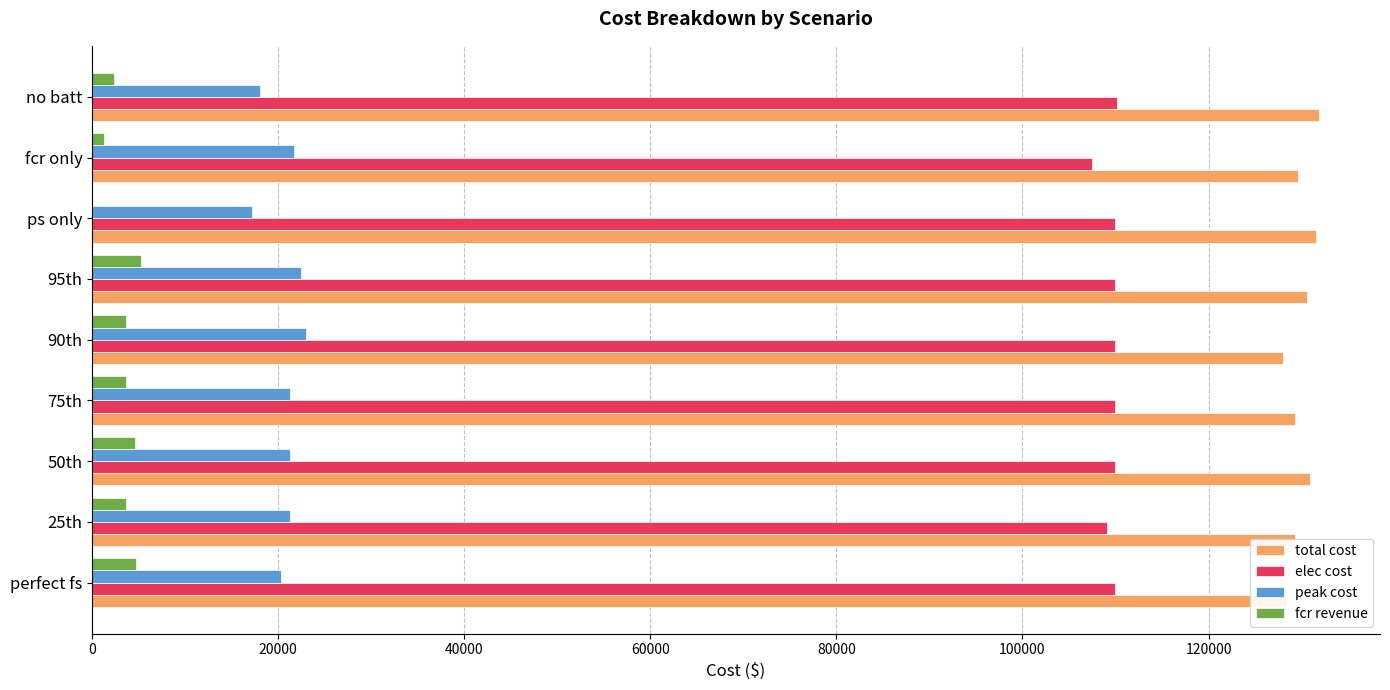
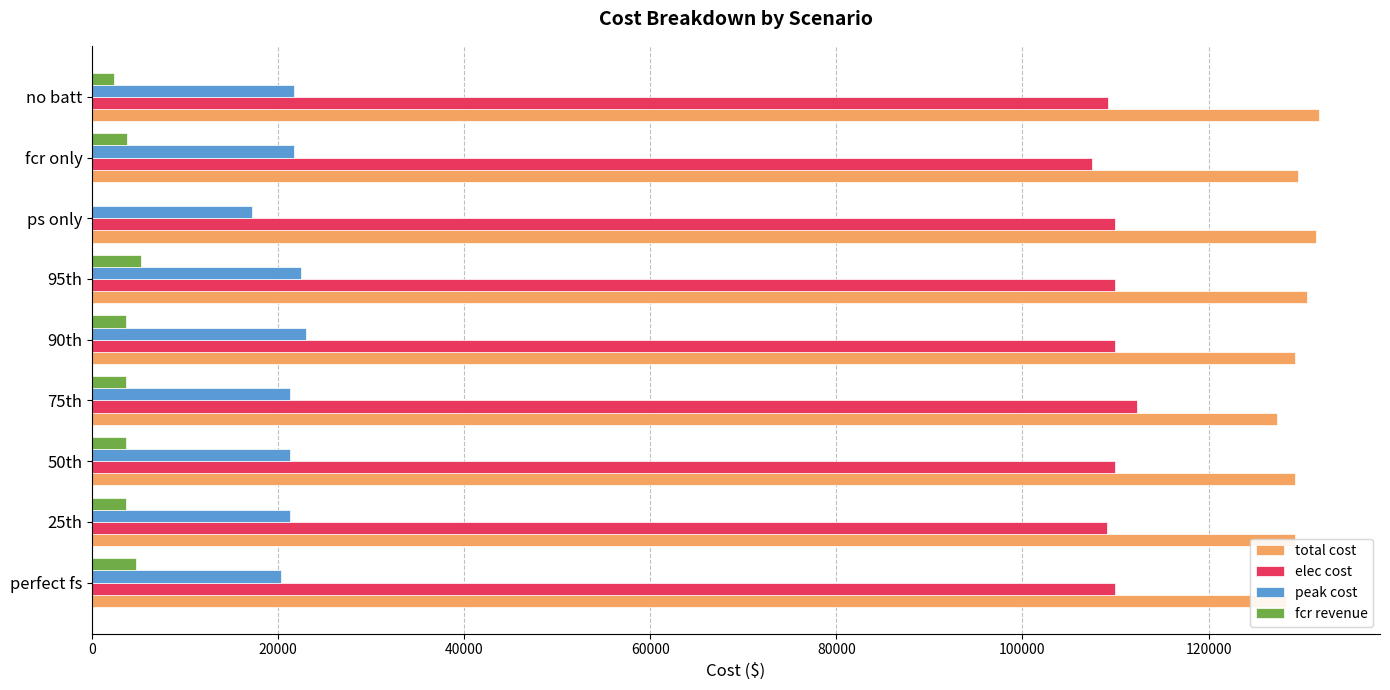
  {
    "total cost": {
      "no batt": 132000,
      "fcr only": 130000,
      "ps only": 132000,
      "95th": 131000,
-     "90th": 128000,
-     "75th": 129000,
-     "50th": 131000
+     "90th": 129000,
+     "75th": 127000,
+     "50th": 129000
    },
    "elec cost": {
-     "no batt": 110000,
+     "no batt": 109000,
      "fcr only": 107000,
      "ps only": 110000,
      "95th": 110000,
      "90th": 110000,
-     "75th": 110000,
+     "75th": 112000,
      "50th": 110000,
      "25th": 109000,
      "perfect fs": 110000
    },
    "peak cost": {
-     "no batt": 18000,
+     "no batt": 22000,
      "fcr only": 22000,
      "ps only": 17000,
      "95th": 22000,
      "90th": 23000,
      "75th": 21000,
      "50th": 21000,
      "25th": 21000,
      "perfect fs": 20000
    },
    "fcr revenue": {
      "no batt": 2000,
-     "fcr only": 1000,
+     "fcr only": 4000,
      "ps only": 0,
      "95th": 5000,
      "90th": 4000,
      "75th": 4000,
-     "50th": 5000,
+     "50th": 4000,
      "25th": 4000,
      "perfect fs": 5000
    }
  }
